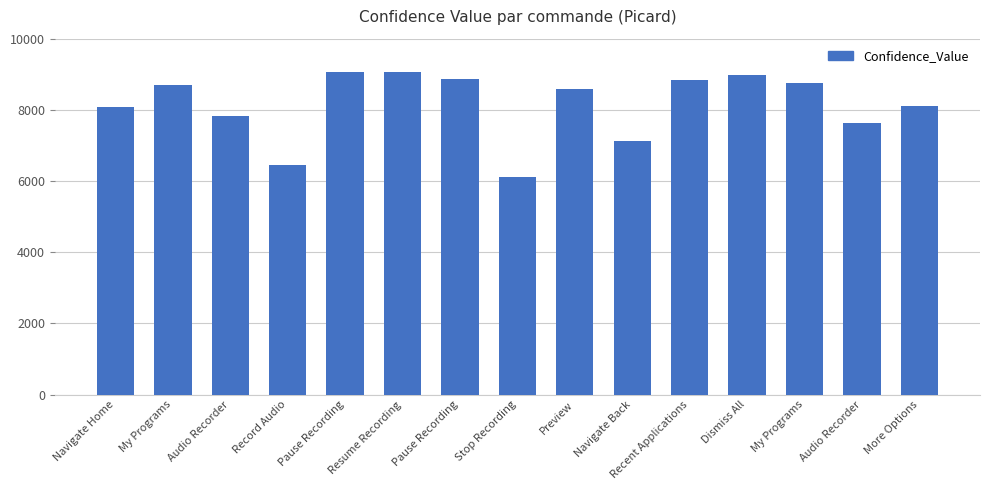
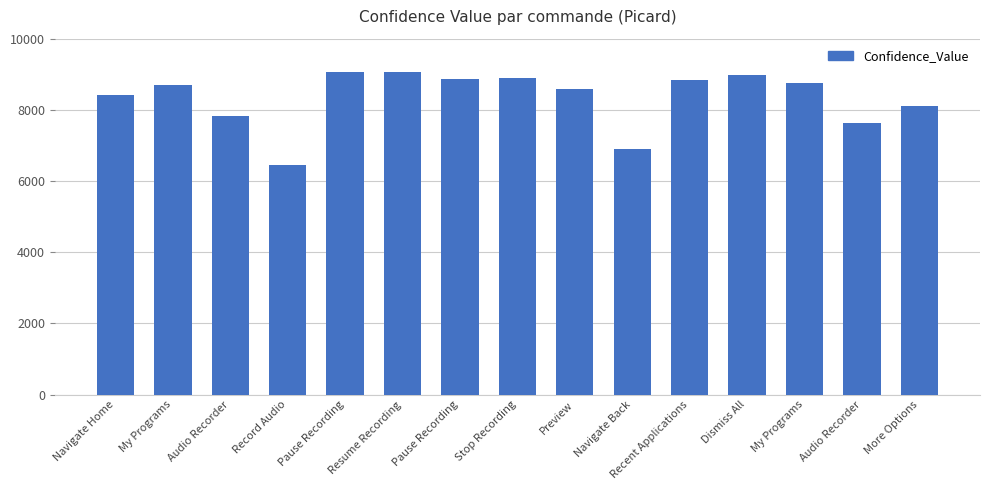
  {
-   "Navigate Home": 8100,
+   "Navigate Home": 8400,
    "Record Audio": 6500,
    "Resume Recording": 9100,
-   "Stop Recording": 6100,
+   "Stop Recording": 8900,
    "Preview": 8600,
-   "Navigate Back": 7100,
+   "Navigate Back": 6900,
    "Recent Applications": 8900,
    "Dismiss All": 9000,
    "More Options": 8100
  }
